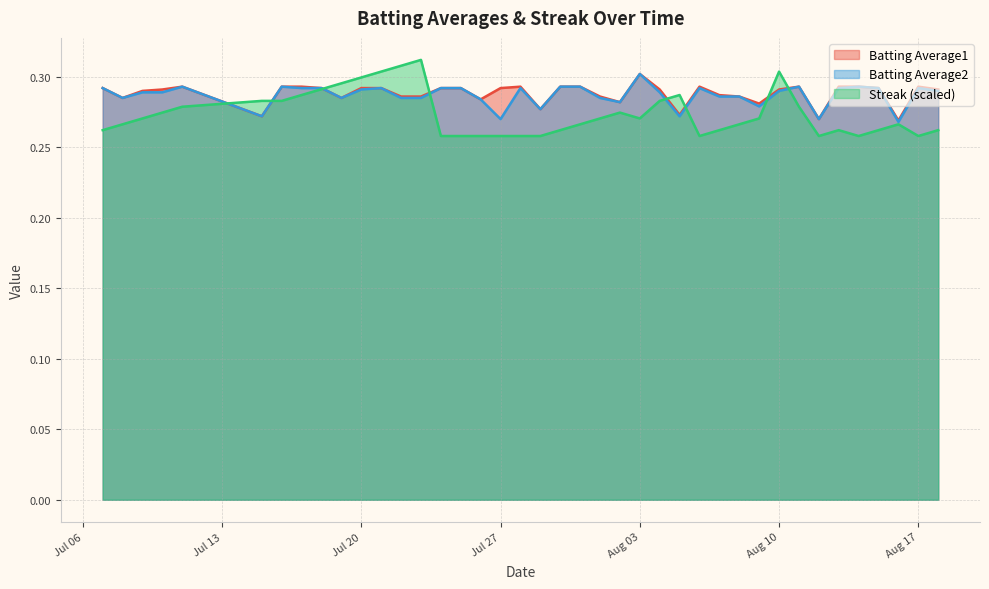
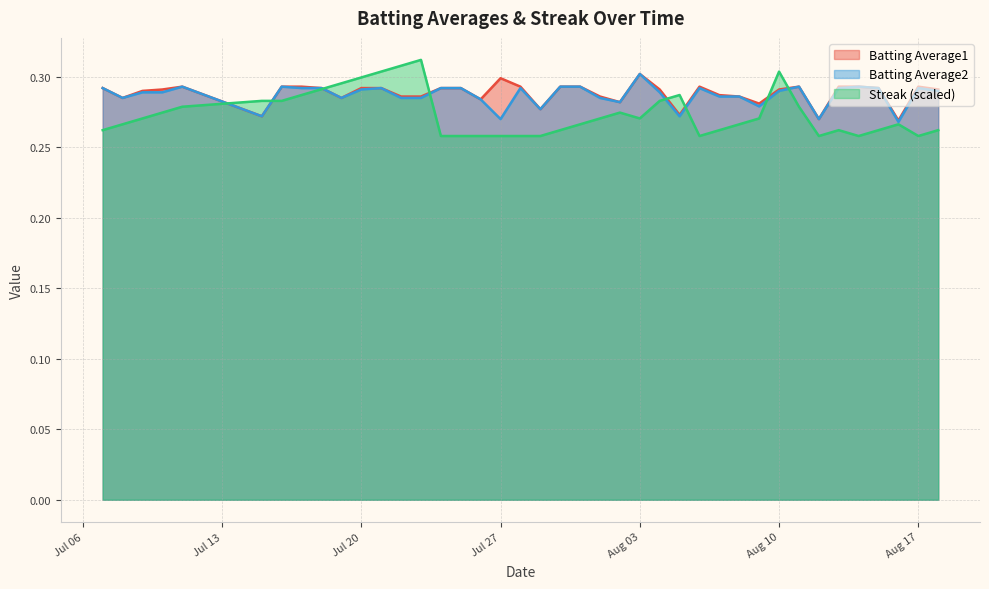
  {
    "Batting Average1": {
-     "Jul 27": 0.292
+     "Jul 27": 0.299
    },
    "Batting Average2": {
      "Jul 27": 0.270
    },
    "Streak (scaled)": {
      "Jul 20": 0.300,
      "Jul 27": 0.258,
      "Aug 03": 0.270,
      "Aug 10": 0.304,
      "Aug 17": 0.258
    }
  }
